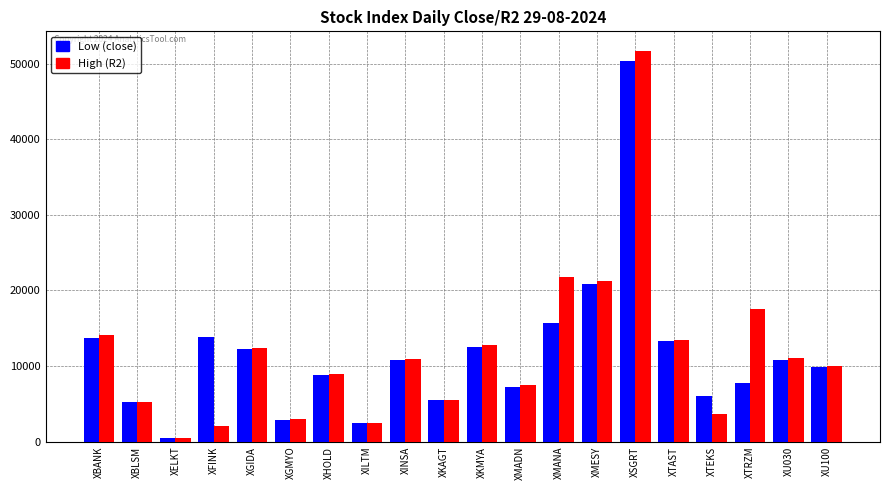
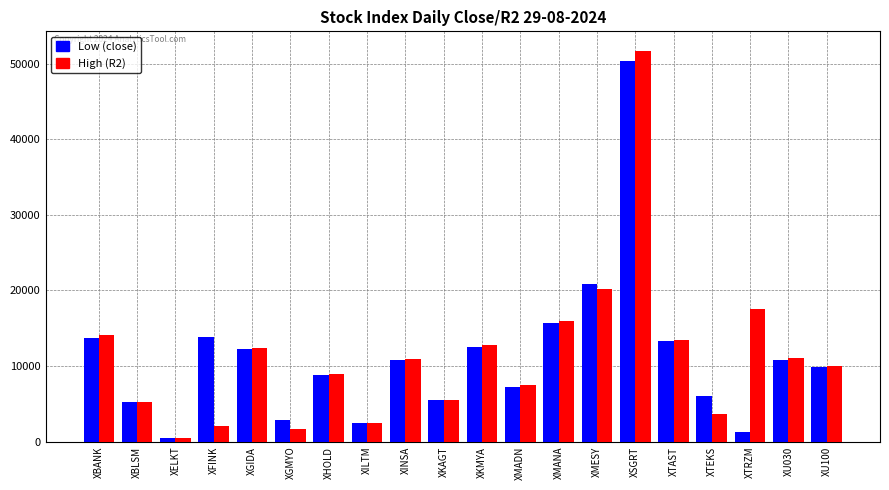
  {
    "Low (close)": {
      "XBANK": 14000,
      "XBLSM": 5000,
      "XELKT": 0,
      "XFINK": 14000,
      "XGIDA": 12000,
      "XGMYO": 3000,
      "XHOLD": 9000,
      "XILTM": 2000,
      "XINSA": 11000,
      "XKAGT": 6000,
      "XKMYA": 13000,
      "XMADN": 7000,
      "XMANA": 16000,
      "XMESY": 21000,
      "XSGRT": 50000,
      "XTAST": 13000,
      "XTEKS": 6000,
-     "XTRZM": 8000,
+     "XTRZM": 1000,
      "XU030": 11000,
      "XU100": 10000
    },
    "High (R2)": {
      "XBANK": 14000,
      "XBLSM": 5000,
      "XELKT": 1000,
      "XFINK": 2000,
      "XGIDA": 12000,
-     "XGMYO": 3000,
+     "XGMYO": 2000,
      "XHOLD": 9000,
      "XILTM": 3000,
      "XINSA": 11000,
      "XKAGT": 6000,
      "XKMYA": 13000,
      "XMADN": 7000,
-     "XMANA": 22000,
-     "XMESY": 21000,
+     "XMANA": 16000,
+     "XMESY": 20000,
      "XSGRT": 52000,
      "XTAST": 13000,
      "XTEKS": 4000,
      "XTRZM": 18000,
      "XU030": 11000,
      "XU100": 10000
    }
  }
